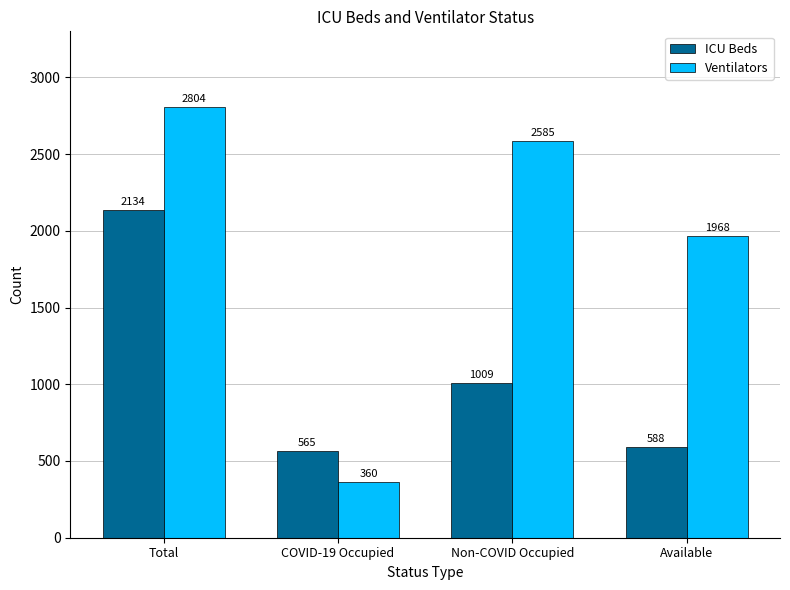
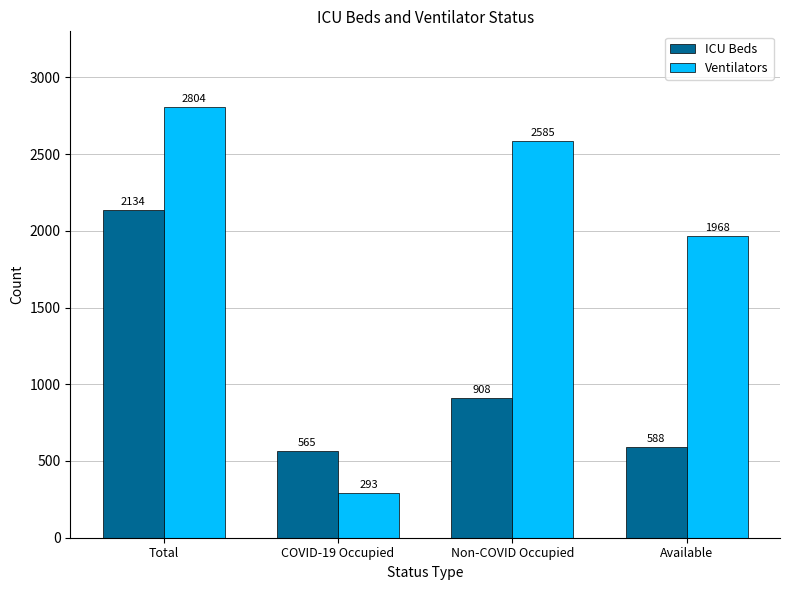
  {
    "ICU Beds": {
      "Total": 2134,
      "COVID-19 Occupied": 565,
-     "Non-COVID Occupied": 1009,
+     "Non-COVID Occupied": 908,
      "Available": 588
    },
    "Ventilators": {
      "Total": 2804,
-     "COVID-19 Occupied": 360,
+     "COVID-19 Occupied": 293,
      "Non-COVID Occupied": 2585,
      "Available": 1968
    }
  }
